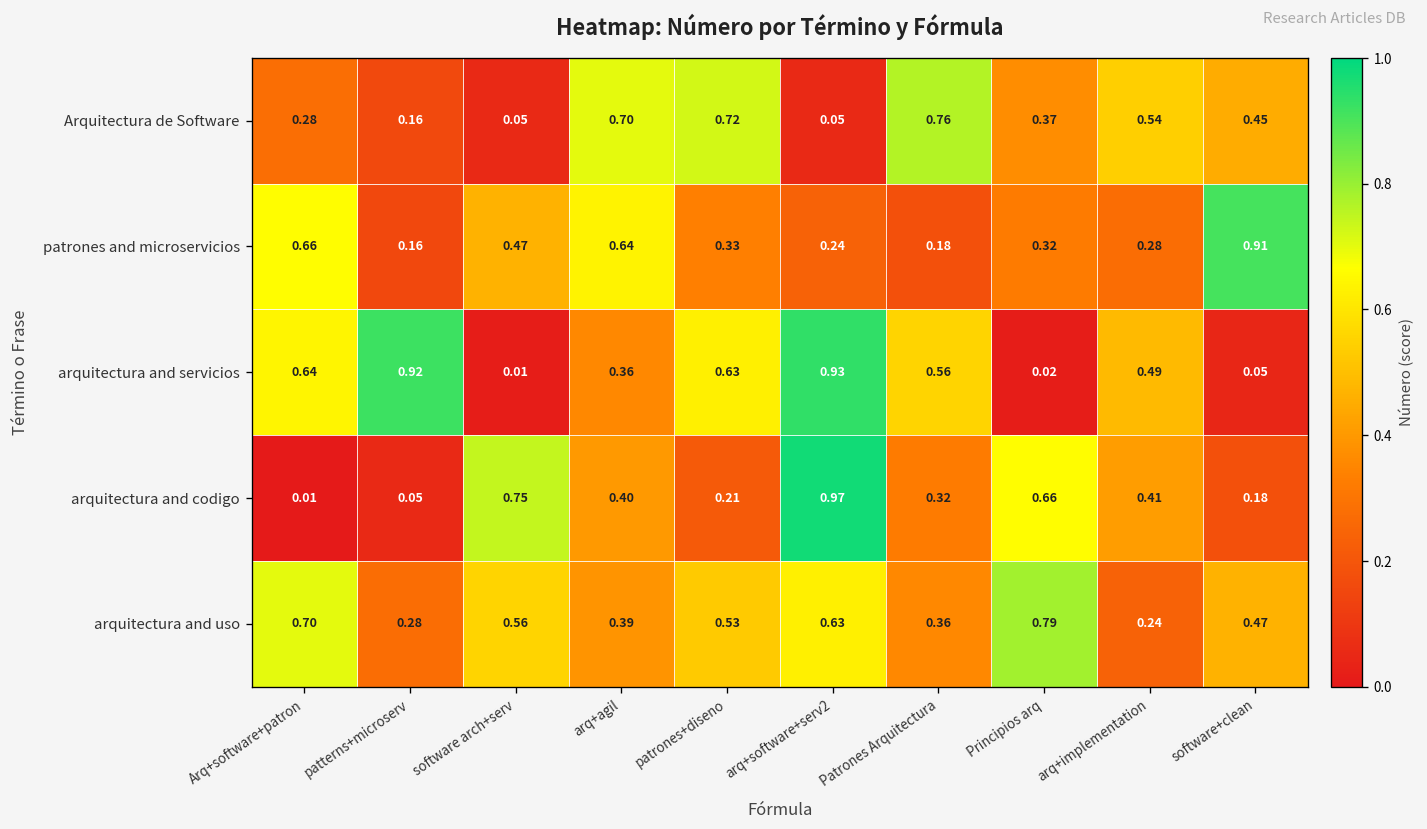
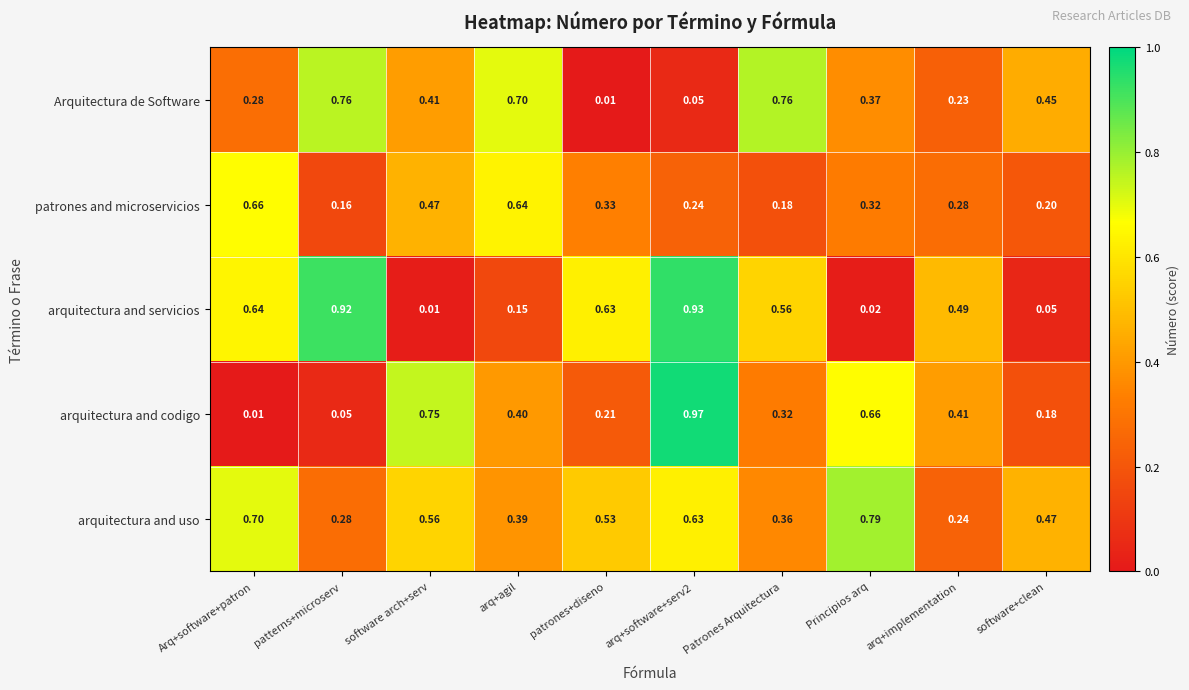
  {
    "Arquitectura de Software": {
      "Arq+software+patron": 0.28,
-     "patterns+microserv": 0.16,
-     "software arch+serv": 0.05,
+     "patterns+microserv": 0.76,
+     "software arch+serv": 0.41,
      "arq+agil": 0.70,
-     "patrones+diseno": 0.72,
+     "patrones+diseno": 0.01,
      "arq+software+serv2": 0.05,
      "Patrones Arquitectura": 0.76,
      "Principios arq": 0.37,
-     "arq+implementation": 0.54,
+     "arq+implementation": 0.23,
      "software+clean": 0.45
    },
    "patrones and microservicios": {
      "Arq+software+patron": 0.66,
      "patterns+microserv": 0.16,
      "software arch+serv": 0.47,
      "arq+agil": 0.64,
      "patrones+diseno": 0.33,
      "arq+software+serv2": 0.24,
      "Patrones Arquitectura": 0.18,
      "Principios arq": 0.32,
      "arq+implementation": 0.28,
-     "software+clean": 0.91
+     "software+clean": 0.20
    },
    "arquitectura and servicios": {
      "Arq+software+patron": 0.64,
      "patterns+microserv": 0.92,
      "software arch+serv": 0.01,
-     "arq+agil": 0.36,
+     "arq+agil": 0.15,
      "patrones+diseno": 0.63,
      "arq+software+serv2": 0.93,
      "Patrones Arquitectura": 0.56,
      "Principios arq": 0.02,
      "arq+implementation": 0.49,
      "software+clean": 0.05
    },
    "arquitectura and codigo": {
      "Arq+software+patron": 0.01,
      "patterns+microserv": 0.05,
      "software arch+serv": 0.75,
      "arq+agil": 0.40,
      "patrones+diseno": 0.21,
      "arq+software+serv2": 0.97,
      "Patrones Arquitectura": 0.32,
      "Principios arq": 0.66,
      "arq+implementation": 0.41,
      "software+clean": 0.18
    },
    "arquitectura and uso": {
      "Arq+software+patron": 0.70,
      "patterns+microserv": 0.28,
      "software arch+serv": 0.56,
      "arq+agil": 0.39,
      "patrones+diseno": 0.53,
      "arq+software+serv2": 0.63,
      "Patrones Arquitectura": 0.36,
      "Principios arq": 0.79,
      "arq+implementation": 0.24,
      "software+clean": 0.47
    }
  }
